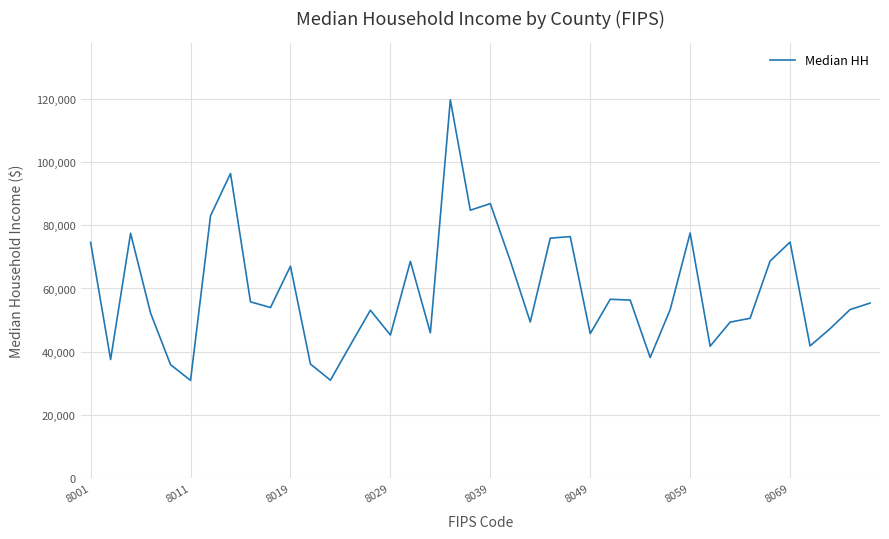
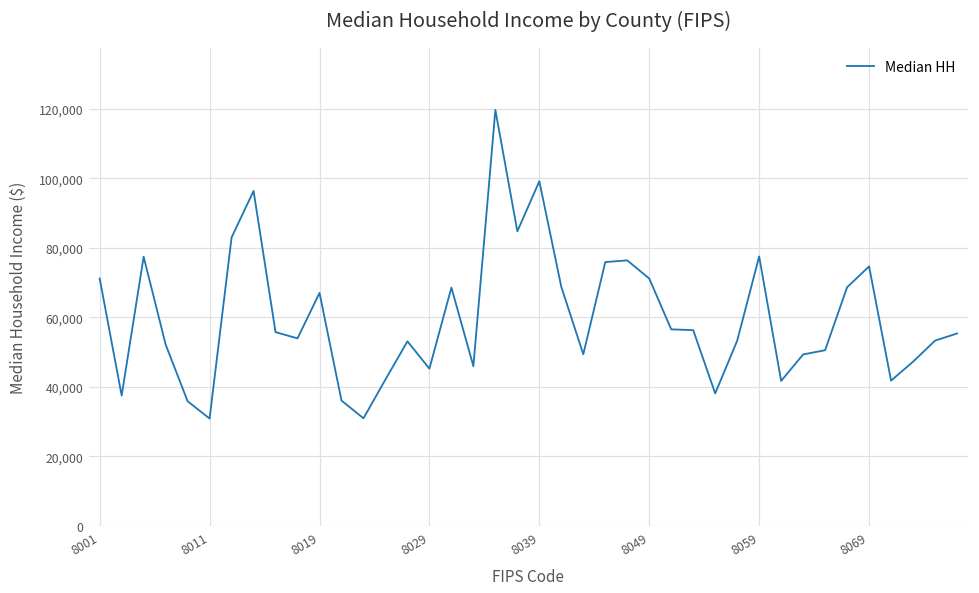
  {
-   "8001": "75,000",
+   "8001": "71,000",
    "8011": "31,000",
    "8019": "67,000",
    "8029": "45,000",
-   "8039": "87,000",
-   "8049": "46,000",
+   "8039": "99,000",
+   "8049": "71,000",
    "8059": "78,000",
    "8069": "75,000"
  }
